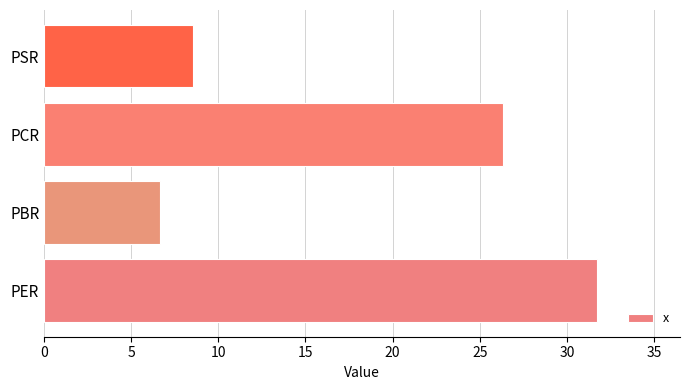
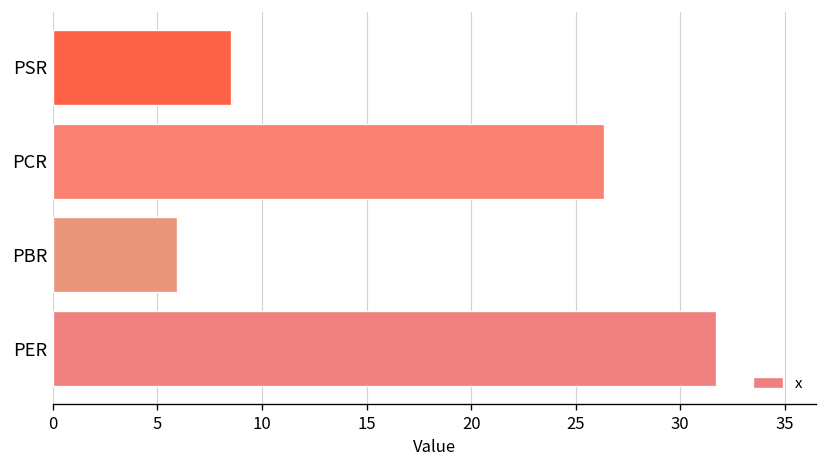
  {
    "PSR": 8.5,
    "PCR": 26.3,
-   "PBR": 6.7,
+   "PBR": 5.9,
    "PER": 31.7
  }
